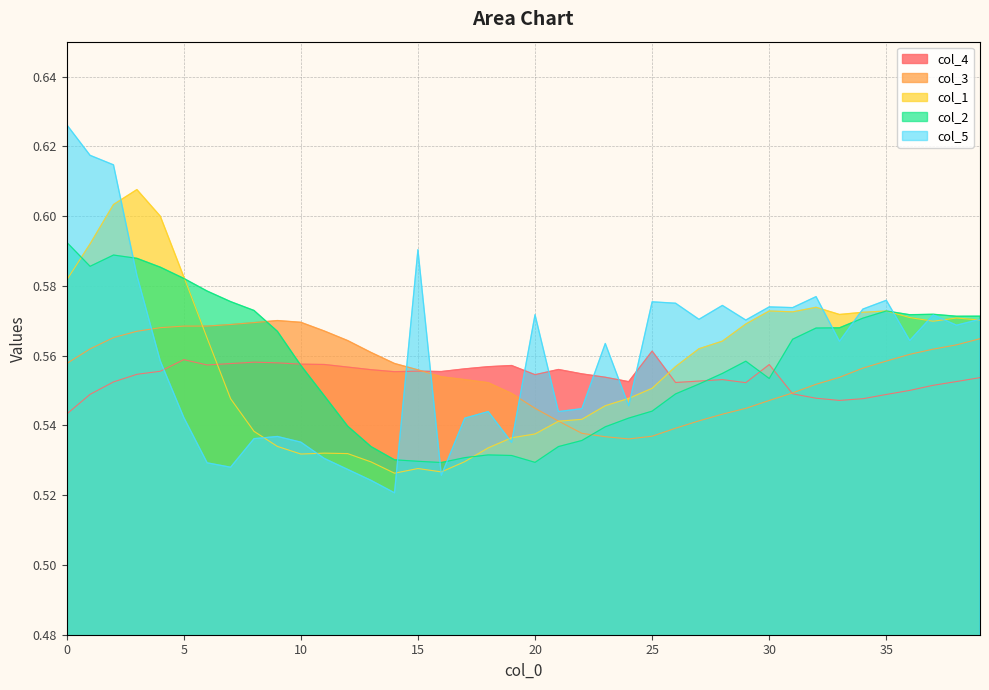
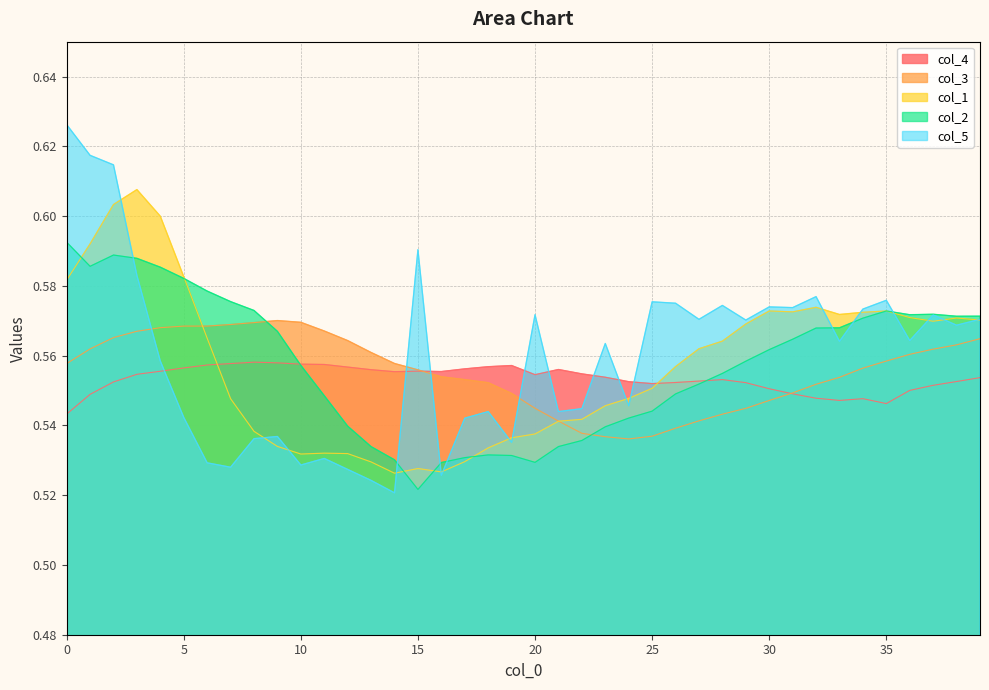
  {
    "col_4": {
      "0": 0.543,
-     "5": 0.559,
+     "5": 0.556,
      "20": 0.555,
-     "25": 0.561,
-     "30": 0.557,
-     "35": 0.549
+     "25": 0.552,
+     "30": 0.551,
+     "35": 0.546
    },
    "col_2": {
      "0": 0.593,
-     "15": 0.530,
+     "15": 0.522,
      "20": 0.529,
      "25": 0.544,
-     "30": 0.553
+     "30": 0.562
    },
    "col_5": {
      "0": 0.626,
      "5": 0.542,
-     "10": 0.535,
+     "10": 0.529,
      "15": 0.590,
      "20": 0.572,
      "25": 0.575,
      "30": 0.574,
      "35": 0.576
    }
  }
